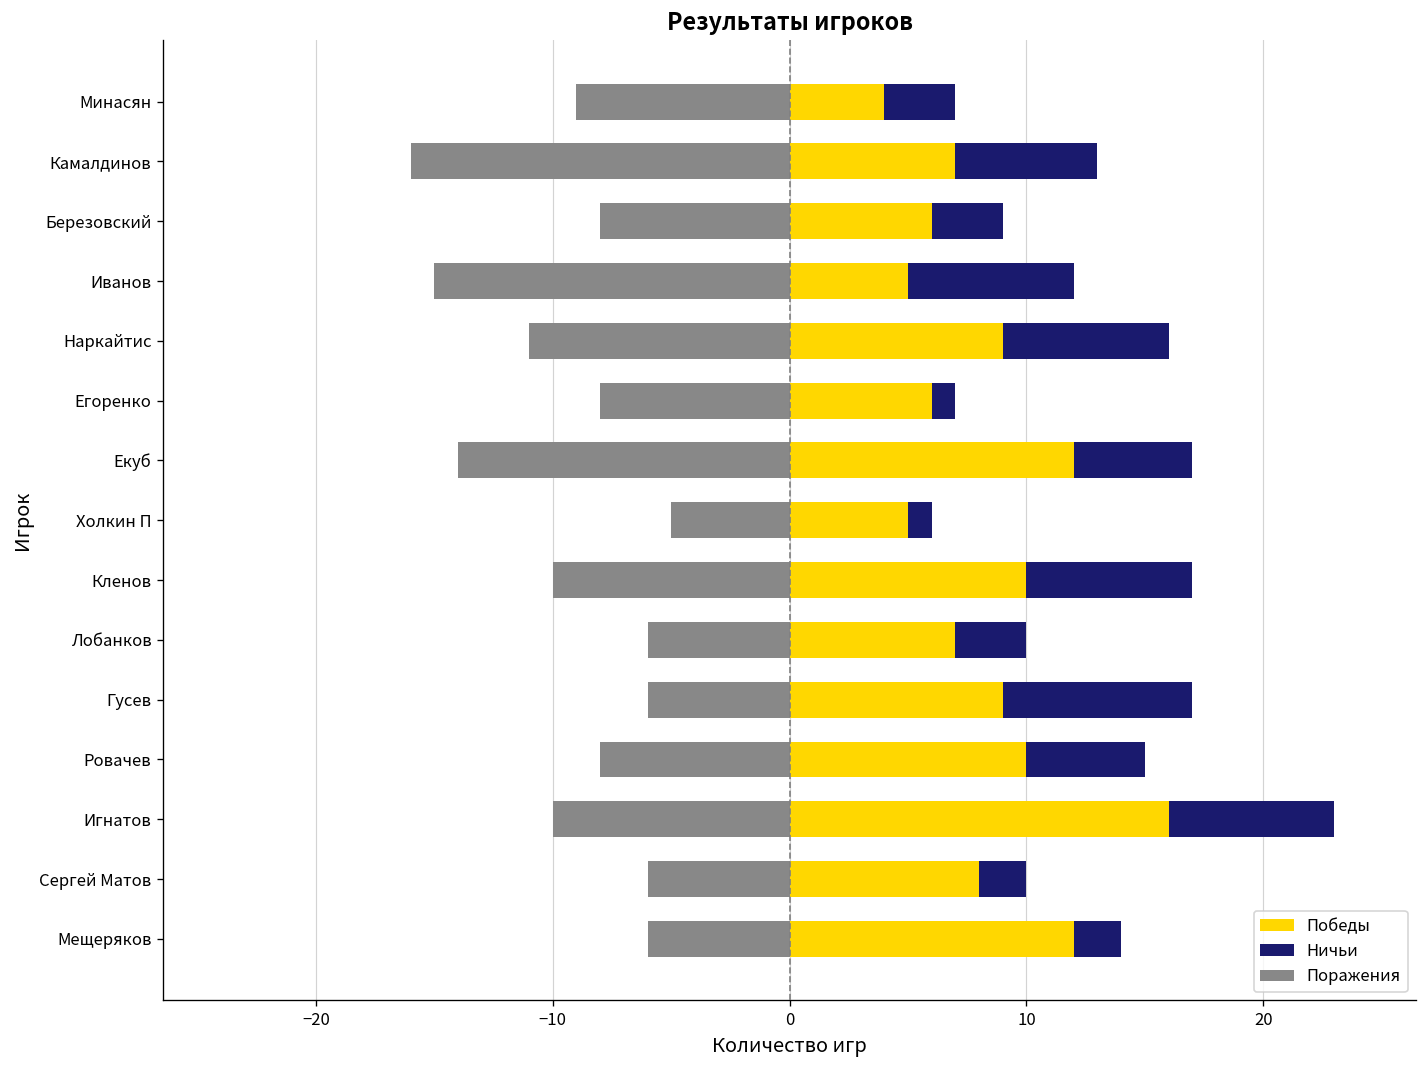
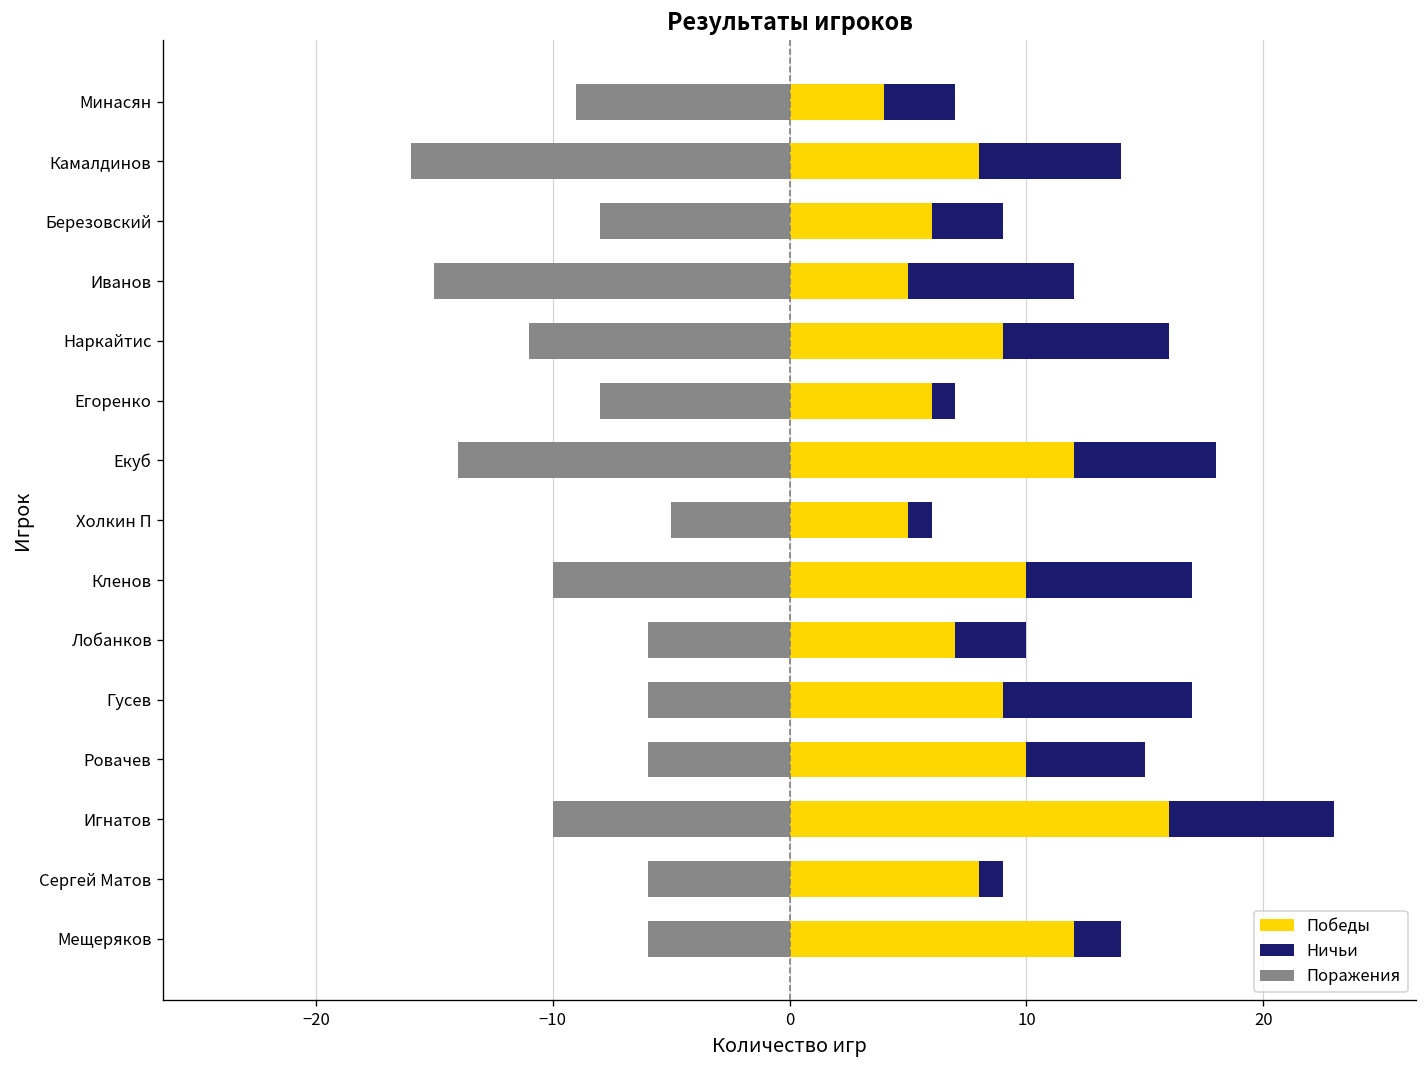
  {
    "Победы": {
      "Минасян": 4,
-     "Камалдинов": 7,
+     "Камалдинов": 8,
      "Березовский": 6,
      "Иванов": 5,
      "Наркайтис": 9,
      "Егоренко": 6,
      "Екуб": 12,
      "Холкин П": 5,
      "Кленов": 10,
      "Лобанков": 7,
      "Гусев": 9,
      "Ровачев": 10,
      "Игнатов": 16,
      "Сергей Матов": 8,
      "Мещеряков": 12
    },
    "Ничьи": {
      "Минасян": 3,
      "Камалдинов": 6,
      "Березовский": 3,
      "Иванов": 7,
      "Наркайтис": 7,
      "Егоренко": 1,
-     "Екуб": 5,
+     "Екуб": 6,
      "Холкин П": 1,
      "Кленов": 7,
      "Лобанков": 3,
      "Гусев": 8,
      "Ровачев": 5,
      "Игнатов": 7,
-     "Сергей Матов": 2,
+     "Сергей Матов": 1,
      "Мещеряков": 2
    },
    "Поражения": {
      "Минасян": -9.0,
      "Камалдинов": -16.0,
      "Березовский": -8.0,
      "Иванов": -15.0,
      "Наркайтис": -11.0,
      "Егоренко": -8.0,
      "Екуб": -14.0,
      "Холкин П": -5.0,
      "Кленов": -10.0,
      "Лобанков": -6.0,
      "Гусев": -6.0,
-     "Ровачев": -8.0,
+     "Ровачев": -6.0,
      "Игнатов": -10.0,
      "Сергей Матов": -6.0,
      "Мещеряков": -6.0
    }
  }
